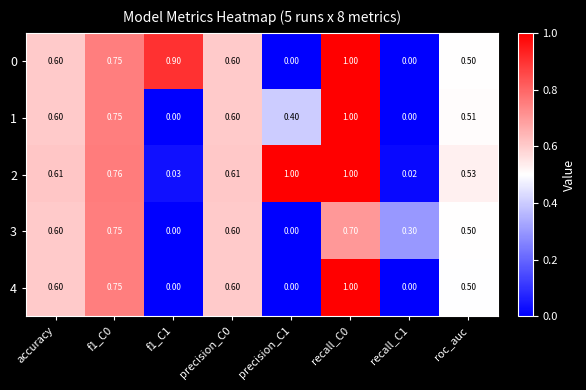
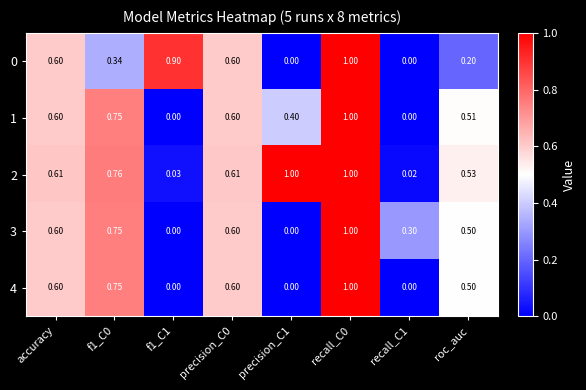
  {
    "0": {
      "accuracy": 0.60,
-     "f1_C0": 0.75,
+     "f1_C0": 0.34,
      "f1_C1": 0.90,
      "precision_C0": 0.60,
      "precision_C1": 0.00,
      "recall_C0": 1.00,
      "recall_C1": 0.00,
-     "roc_auc": 0.50
+     "roc_auc": 0.20
    },
    "1": {
      "accuracy": 0.60,
      "f1_C0": 0.75,
      "f1_C1": 0.00,
      "precision_C0": 0.60,
      "precision_C1": 0.40,
      "recall_C0": 1.00,
      "recall_C1": 0.00,
      "roc_auc": 0.51
    },
    "2": {
      "accuracy": 0.61,
      "f1_C0": 0.76,
      "f1_C1": 0.03,
      "precision_C0": 0.61,
      "precision_C1": 1.00,
      "recall_C0": 1.00,
      "recall_C1": 0.02,
      "roc_auc": 0.53
    },
    "3": {
      "accuracy": 0.60,
      "f1_C0": 0.75,
      "f1_C1": 0.00,
      "precision_C0": 0.60,
      "precision_C1": 0.00,
-     "recall_C0": 0.70,
+     "recall_C0": 1.00,
      "recall_C1": 0.30,
      "roc_auc": 0.50
    },
    "4": {
      "accuracy": 0.60,
      "f1_C0": 0.75,
      "f1_C1": 0.00,
      "precision_C0": 0.60,
      "precision_C1": 0.00,
      "recall_C0": 1.00,
      "recall_C1": 0.00,
      "roc_auc": 0.50
    }
  }
